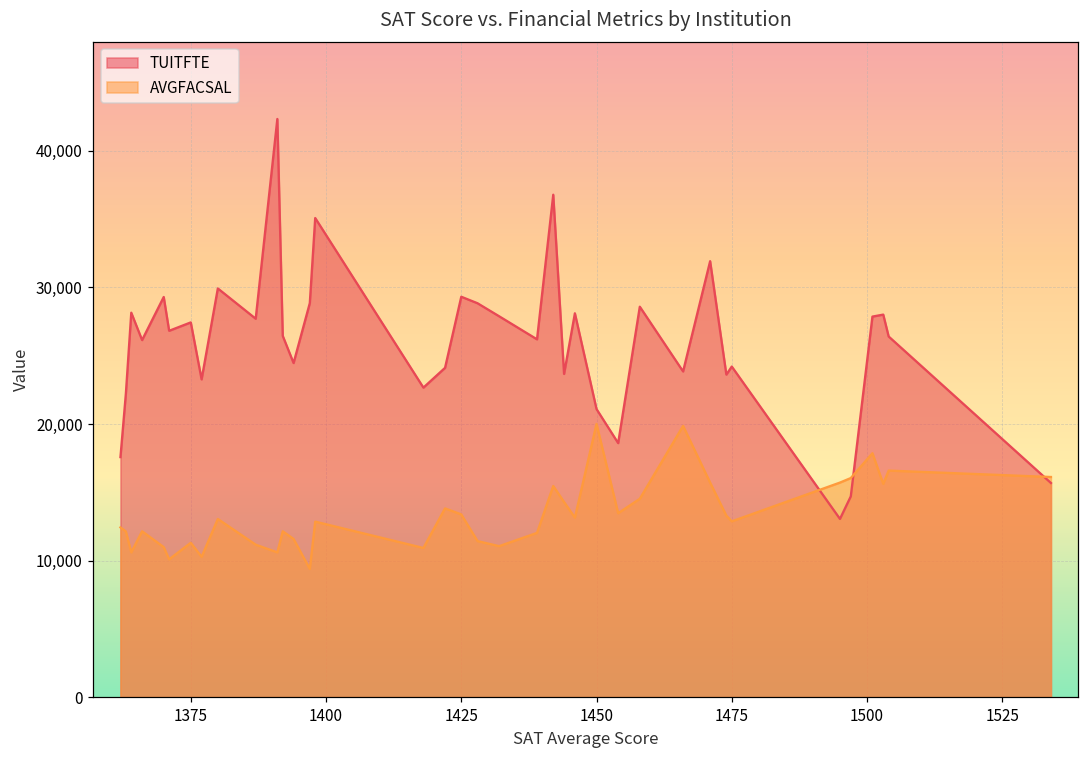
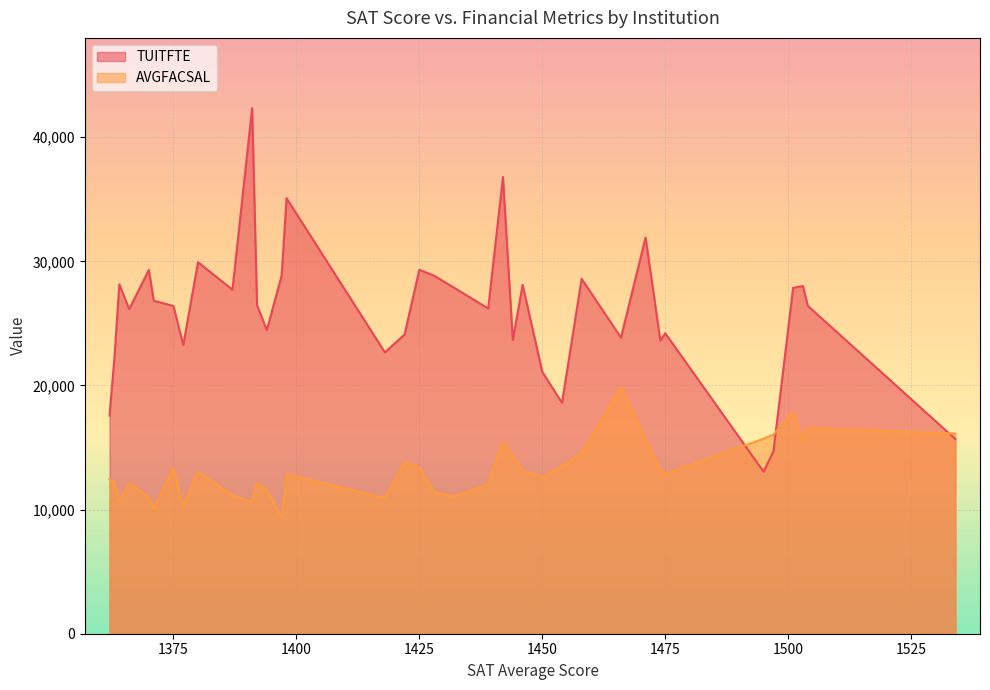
  {
    "TUITFTE": {
-     "1375": "27,400",
+     "1375": "26,400",
      "1425": "29,300",
      "1450": "21,100",
      "1475": "24,200"
    },
    "AVGFACSAL": {
-     "1375": "11,300",
+     "1375": "13,400",
      "1425": "13,400",
-     "1450": "20,000",
+     "1450": "12,600",
      "1475": "12,900"
    }
  }
